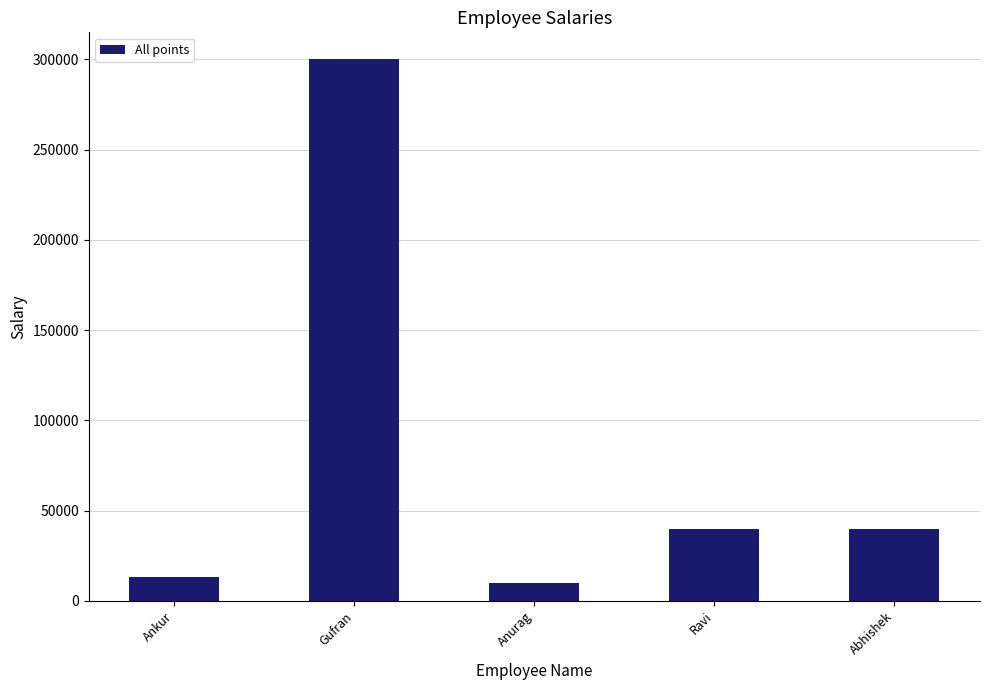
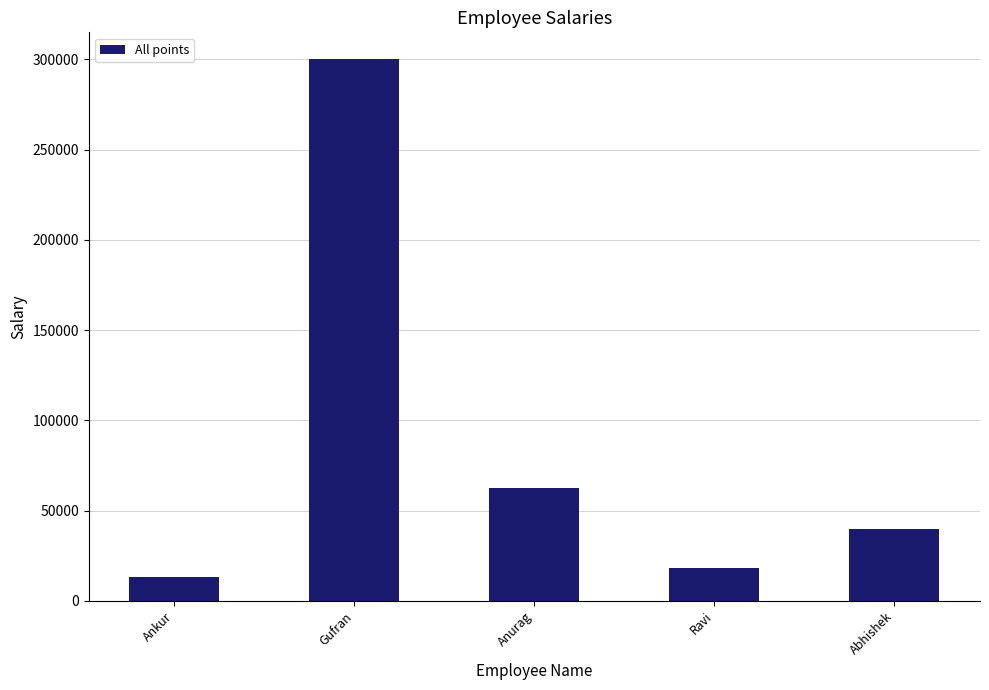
  {
    "Ankur": 13000,
    "Gufran": 300000,
-   "Anurag": 10000,
-   "Ravi": 40000,
+   "Anurag": 63000,
+   "Ravi": 18000,
    "Abhishek": 40000
  }
